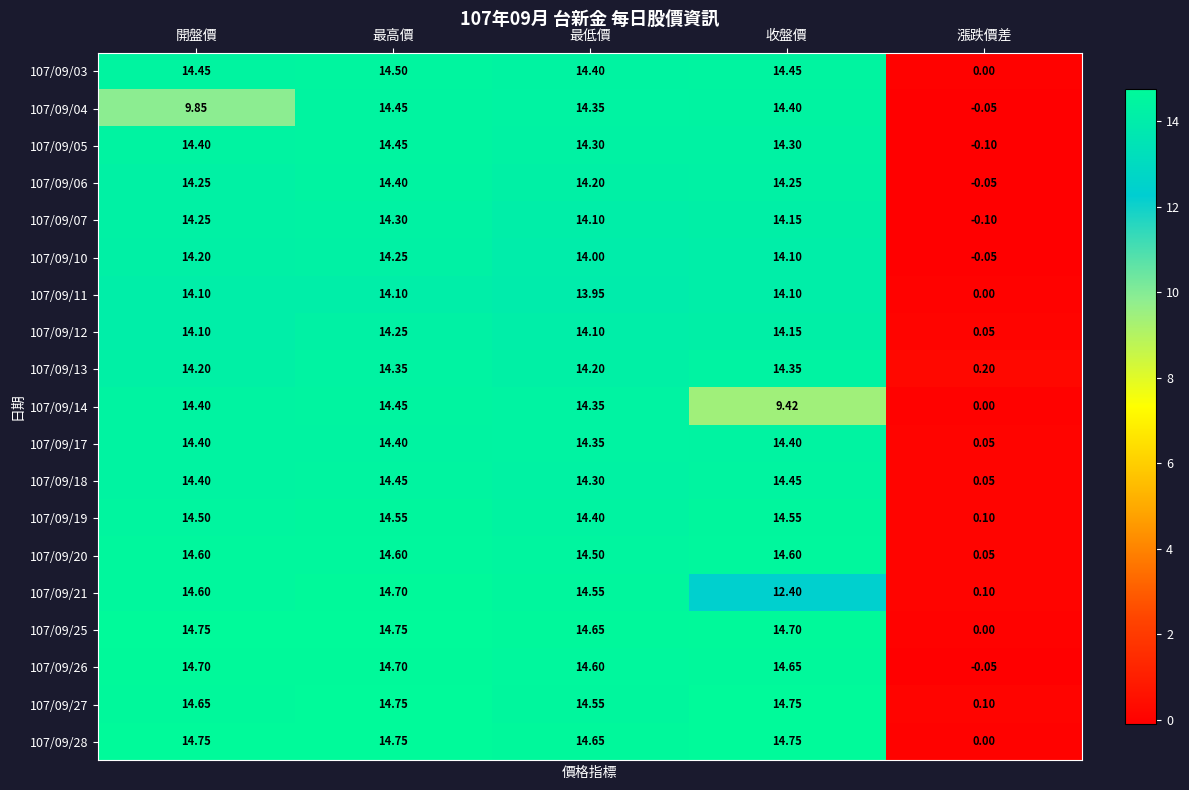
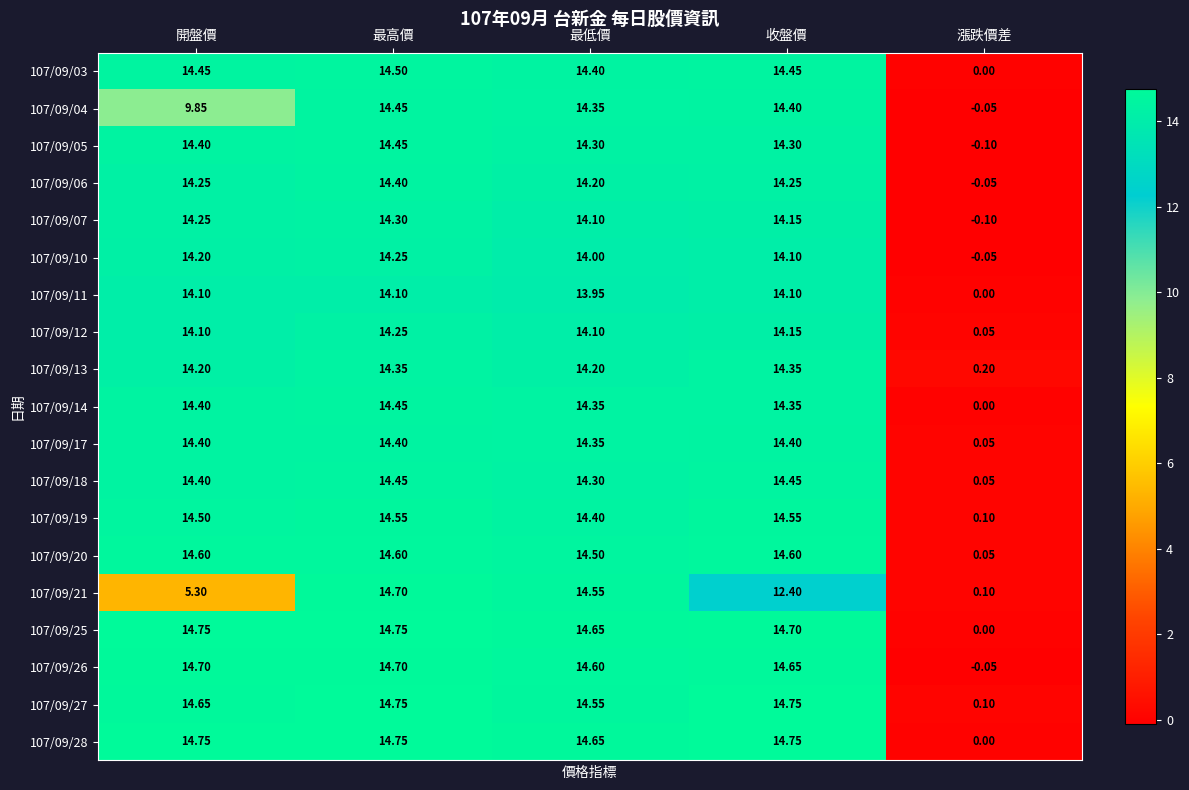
  {
    "107/09/03": {
      "開盤價": 14.45,
      "最高價": 14.50,
      "最低價": 14.40,
      "收盤價": 14.45,
      "漲跌價差": 0.00
    },
    "107/09/04": {
      "開盤價": 9.85,
      "最高價": 14.45,
      "最低價": 14.35,
      "收盤價": 14.40,
      "漲跌價差": -0.05
    },
    "107/09/05": {
      "開盤價": 14.40,
      "最高價": 14.45,
      "最低價": 14.30,
      "收盤價": 14.30,
      "漲跌價差": -0.10
    },
    "107/09/06": {
      "開盤價": 14.25,
      "最高價": 14.40,
      "最低價": 14.20,
      "收盤價": 14.25,
      "漲跌價差": -0.05
    },
    "107/09/07": {
      "開盤價": 14.25,
      "最高價": 14.30,
      "最低價": 14.10,
      "收盤價": 14.15,
      "漲跌價差": -0.10
    },
    "107/09/10": {
      "開盤價": 14.20,
      "最高價": 14.25,
      "最低價": 14.00,
      "收盤價": 14.10,
      "漲跌價差": -0.05
    },
    "107/09/11": {
      "開盤價": 14.10,
      "最高價": 14.10,
      "最低價": 13.95,
      "收盤價": 14.10,
      "漲跌價差": 0.00
    },
    "107/09/12": {
      "開盤價": 14.10,
      "最高價": 14.25,
      "最低價": 14.10,
      "收盤價": 14.15,
      "漲跌價差": 0.05
    },
    "107/09/13": {
      "開盤價": 14.20,
      "最高價": 14.35,
      "最低價": 14.20,
      "收盤價": 14.35,
      "漲跌價差": 0.20
    },
    "107/09/14": {
      "開盤價": 14.40,
      "最高價": 14.45,
      "最低價": 14.35,
-     "收盤價": 9.42,
+     "收盤價": 14.35,
      "漲跌價差": 0.00
    },
    "107/09/17": {
      "開盤價": 14.40,
      "最高價": 14.40,
      "最低價": 14.35,
      "收盤價": 14.40,
      "漲跌價差": 0.05
    },
    "107/09/18": {
      "開盤價": 14.40,
      "最高價": 14.45,
      "最低價": 14.30,
      "收盤價": 14.45,
      "漲跌價差": 0.05
    },
    "107/09/19": {
      "開盤價": 14.50,
      "最高價": 14.55,
      "最低價": 14.40,
      "收盤價": 14.55,
      "漲跌價差": 0.10
    },
    "107/09/20": {
      "開盤價": 14.60,
      "最高價": 14.60,
      "最低價": 14.50,
      "收盤價": 14.60,
      "漲跌價差": 0.05
    },
    "107/09/21": {
-     "開盤價": 14.60,
+     "開盤價": 5.30,
      "最高價": 14.70,
      "最低價": 14.55,
      "收盤價": 12.40,
      "漲跌價差": 0.10
    },
    "107/09/25": {
      "開盤價": 14.75,
      "最高價": 14.75,
      "最低價": 14.65,
      "收盤價": 14.70,
      "漲跌價差": 0.00
    },
    "107/09/26": {
      "開盤價": 14.70,
      "最高價": 14.70,
      "最低價": 14.60,
      "收盤價": 14.65,
      "漲跌價差": -0.05
    },
    "107/09/27": {
      "開盤價": 14.65,
      "最高價": 14.75,
      "最低價": 14.55,
      "收盤價": 14.75,
      "漲跌價差": 0.10
    },
    "107/09/28": {
      "開盤價": 14.75,
      "最高價": 14.75,
      "最低價": 14.65,
      "收盤價": 14.75,
      "漲跌價差": 0.00
    }
  }
